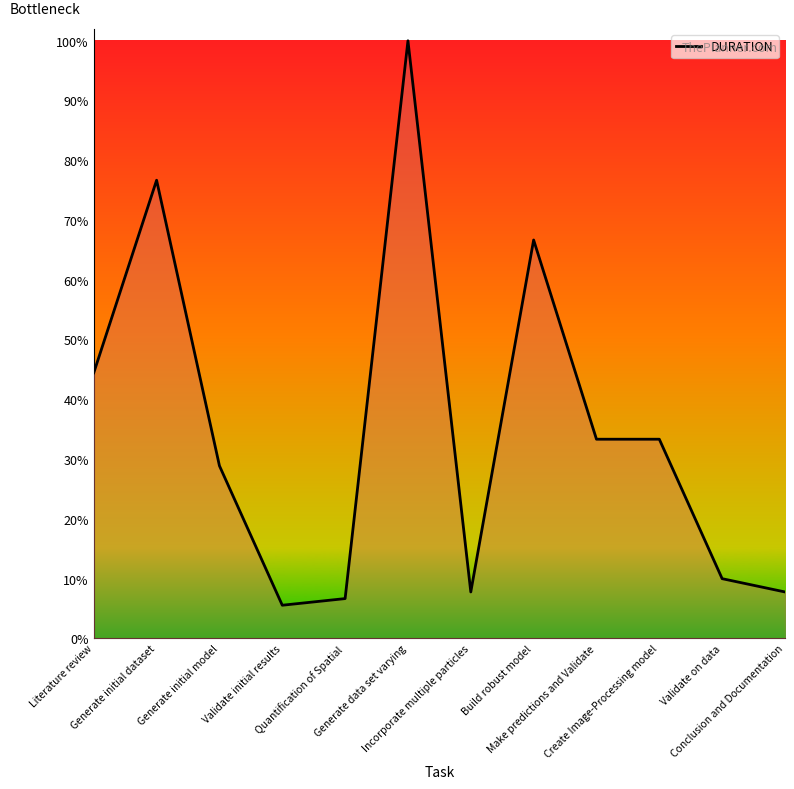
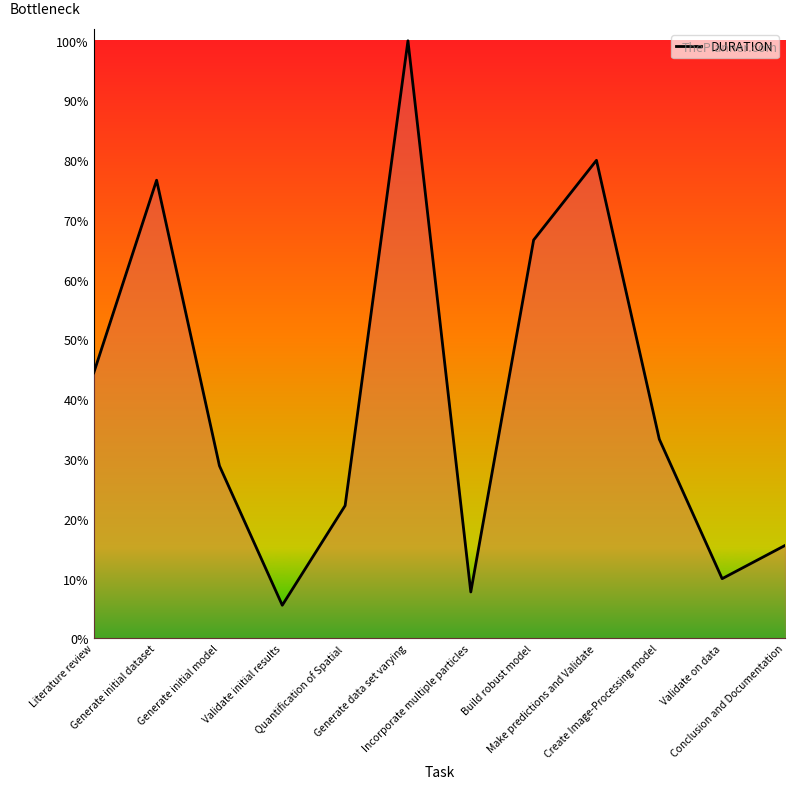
  {
    "Literature review": "44%",
    "Generate initial dataset": "77%",
    "Generate initial model": "29%",
    "Validate initial results": "6%",
-   "Quantification of Spatial": "7%",
+   "Quantification of Spatial": "22%",
    "Generate data set varying": "100%",
    "Incorporate multiple particles": "8%",
    "Build robust model": "67%",
-   "Make predictions and Validate": "33%",
+   "Make predictions and Validate": "80%",
    "Create Image-Processing model": "33%",
    "Validate on data": "10%",
-   "Conclusion and Documentation": "8%"
+   "Conclusion and Documentation": "16%"
  }
